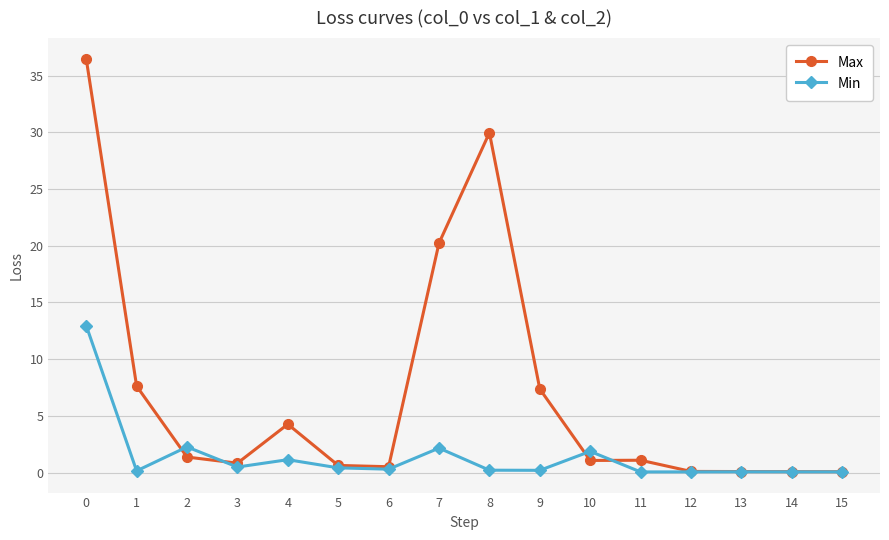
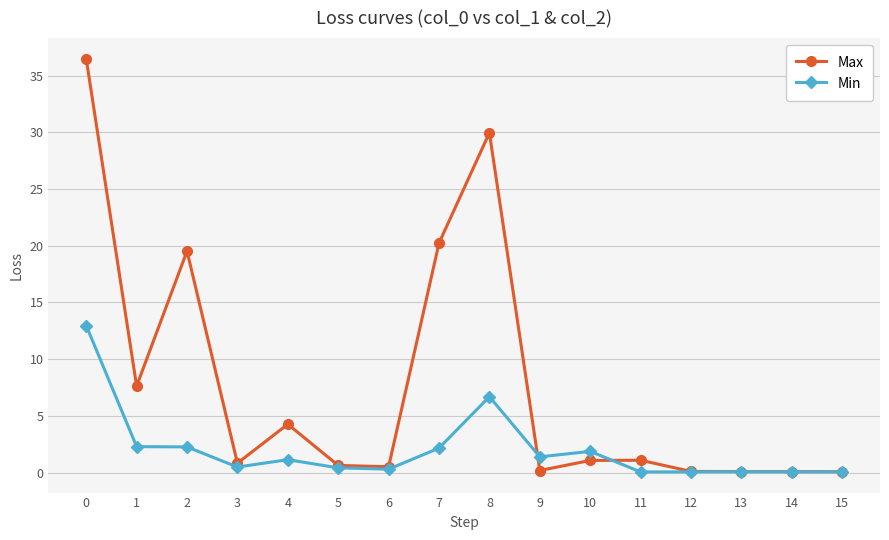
  {
    "Max": {
      "0": 36.5,
      "1": 7.6,
-     "2": 1.4,
+     "2": 19.5,
      "3": 0.8,
      "4": 4.3,
      "7": 20.2,
      "8": 30.0,
-     "9": 7.4,
+     "9": 0.2,
      "10": 1.1,
      "11": 1.1
    },
    "Min": {
      "0": 13.0,
-     "1": 0.2,
+     "1": 2.3,
      "2": 2.3,
      "3": 0.5,
      "4": 1.1,
      "7": 2.2,
-     "8": 0.2,
-     "9": 0.2,
+     "8": 6.7,
+     "9": 1.4,
      "10": 1.9,
      "11": 0.1
    }
  }
